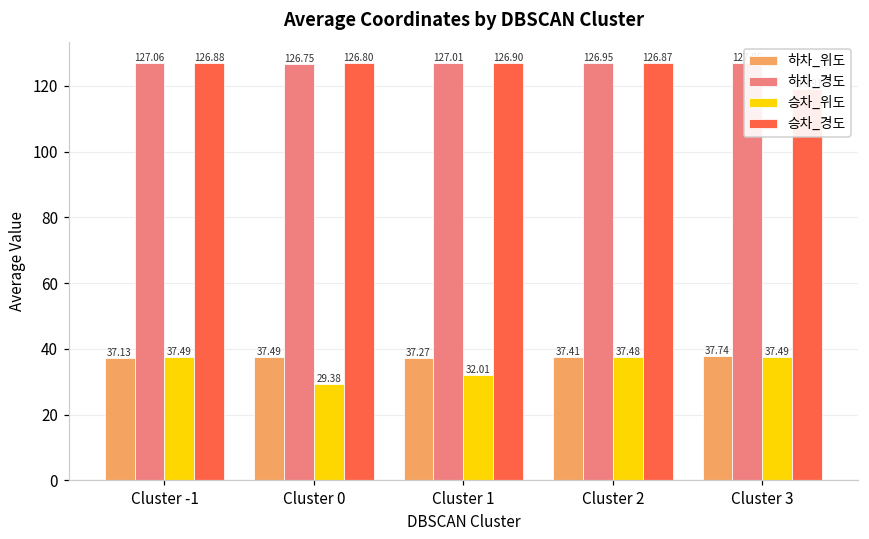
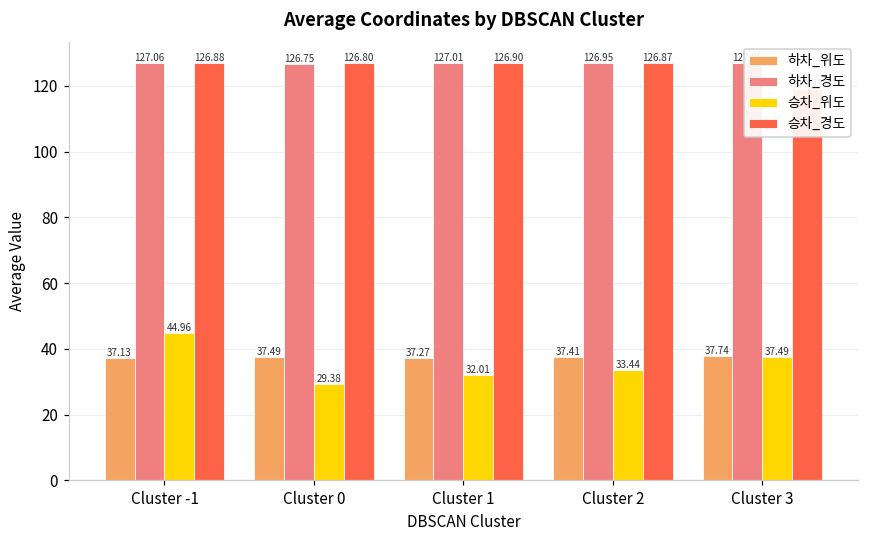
  {
    "승차_위도": {
-     "Cluster -1": 37.49,
+     "Cluster -1": 44.96,
      "Cluster 0": 29.38,
      "Cluster 1": 32.01,
-     "Cluster 2": 37.48,
+     "Cluster 2": 33.44,
      "Cluster 3": 37.49
    },
    "승차_경도": {
      "Cluster -1": 126.88,
      "Cluster 0": 126.80,
      "Cluster 1": 126.90,
      "Cluster 2": 126.87
    }
  }
